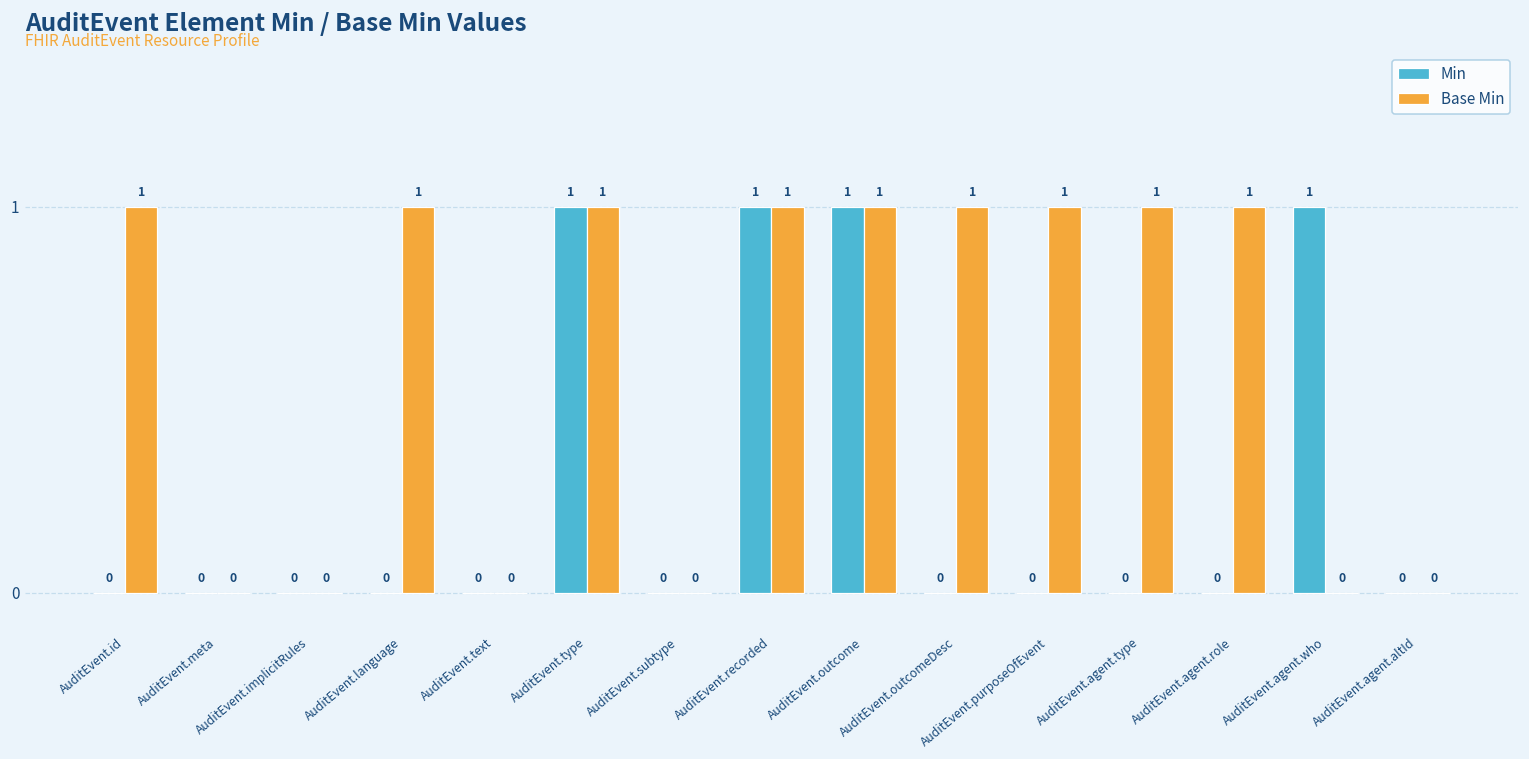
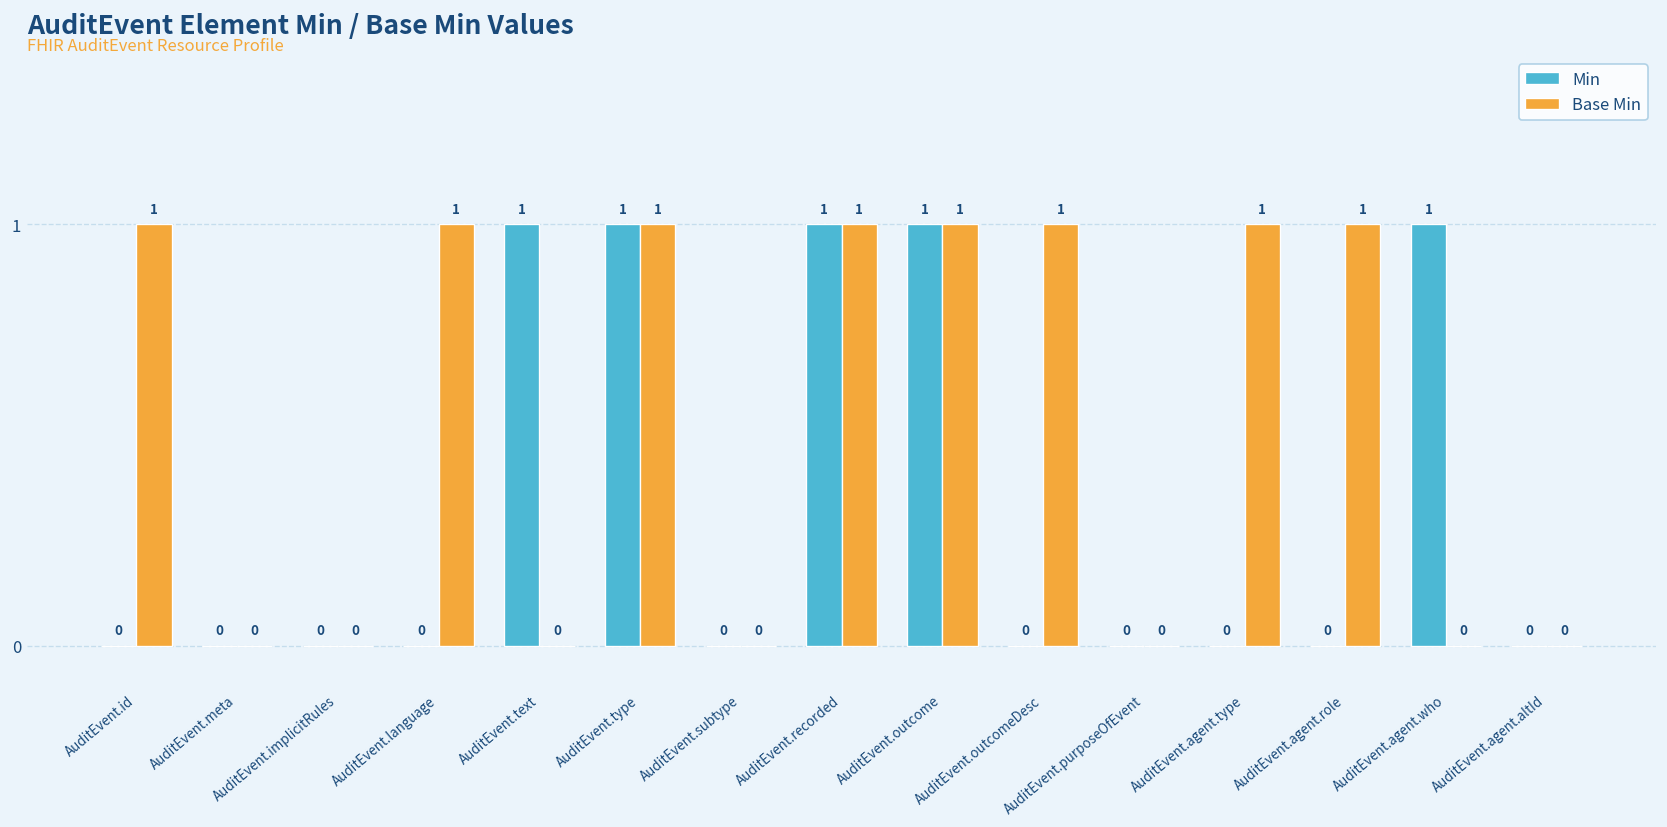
  {
    "Min": {
      "AuditEvent.id": 0,
      "AuditEvent.meta": 0,
      "AuditEvent.implicitRules": 0,
      "AuditEvent.language": 0,
-     "AuditEvent.text": 0,
+     "AuditEvent.text": 1,
      "AuditEvent.type": 1,
      "AuditEvent.subtype": 0,
      "AuditEvent.recorded": 1,
      "AuditEvent.outcome": 1,
      "AuditEvent.outcomeDesc": 0,
      "AuditEvent.purposeOfEvent": 0,
      "AuditEvent.agent.type": 0,
      "AuditEvent.agent.role": 0,
      "AuditEvent.agent.who": 1,
      "AuditEvent.agent.altId": 0
    },
    "Base Min": {
      "AuditEvent.id": 1,
      "AuditEvent.meta": 0,
      "AuditEvent.implicitRules": 0,
      "AuditEvent.language": 1,
      "AuditEvent.text": 0,
      "AuditEvent.type": 1,
      "AuditEvent.subtype": 0,
      "AuditEvent.recorded": 1,
      "AuditEvent.outcome": 1,
      "AuditEvent.outcomeDesc": 1,
-     "AuditEvent.purposeOfEvent": 1,
+     "AuditEvent.purposeOfEvent": 0,
      "AuditEvent.agent.type": 1,
      "AuditEvent.agent.role": 1,
      "AuditEvent.agent.who": 0,
      "AuditEvent.agent.altId": 0
    }
  }
